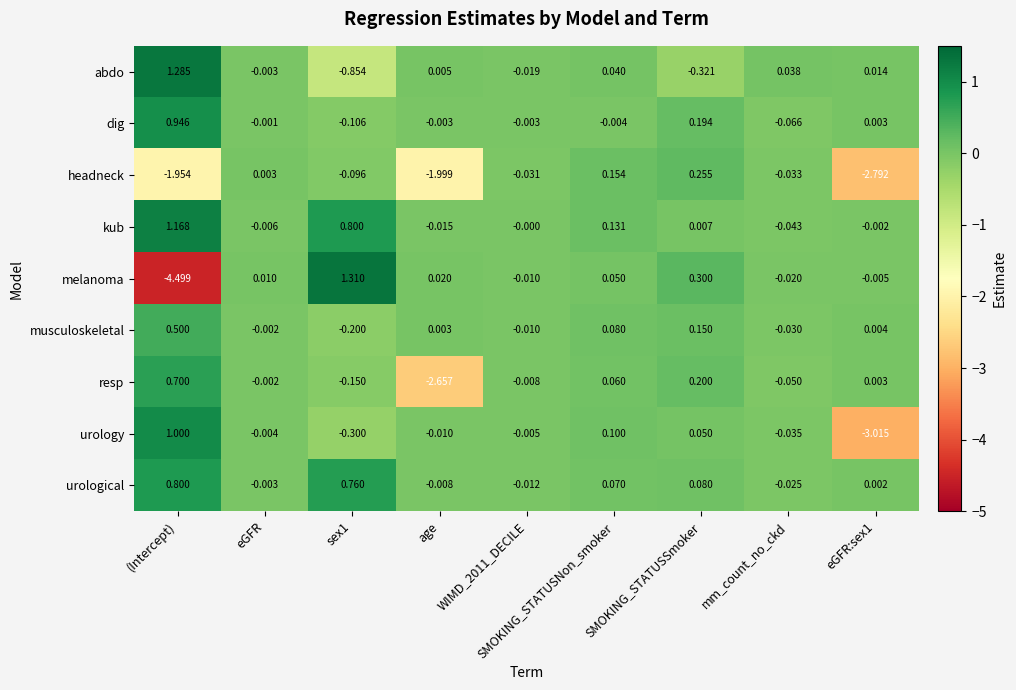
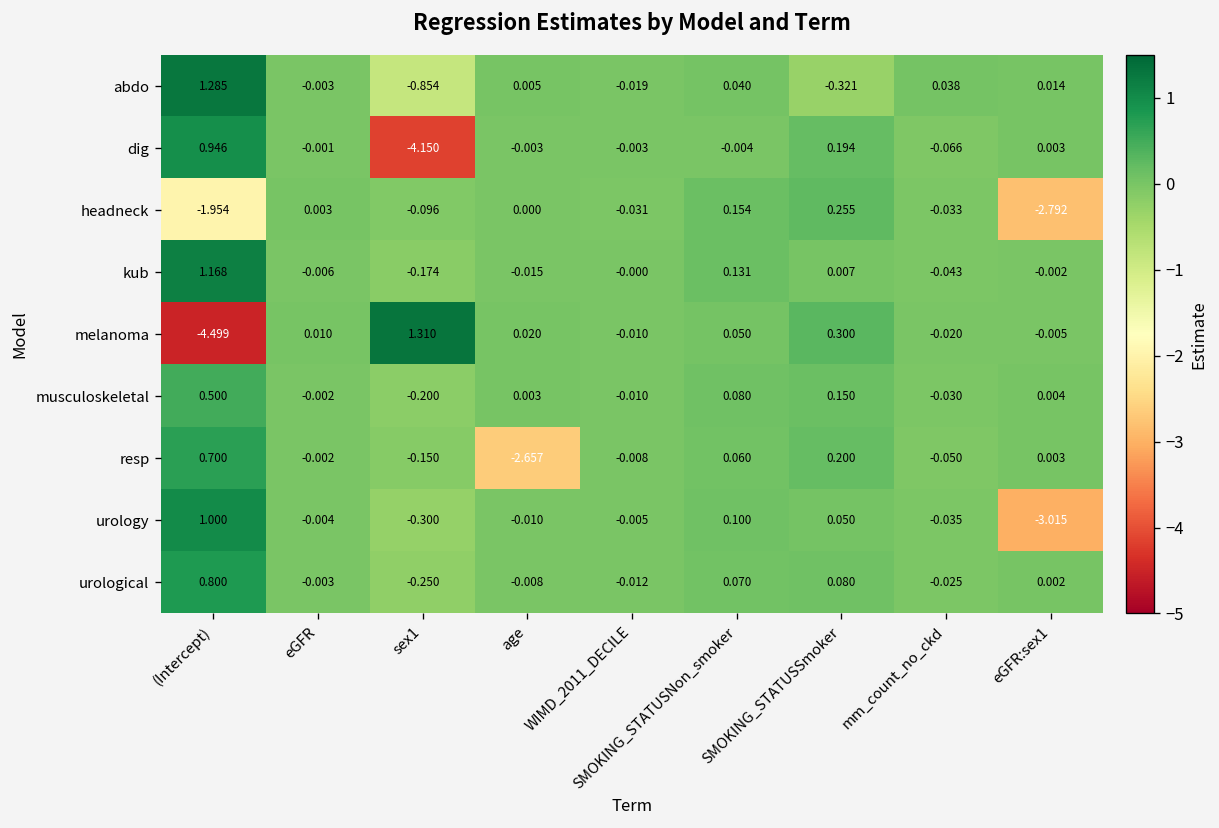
  {
    "abdo": {
      "(Intercept)": 1.285,
      "eGFR": -0.003,
      "sex1": -0.854,
      "age": 0.005,
      "WIMD_2011_DECILE": -0.019,
      "SMOKING_STATUSNon_smoker": 0.040,
      "SMOKING_STATUSSmoker": -0.321,
      "mm_count_no_ckd": 0.038,
      "eGFR:sex1": 0.014
    },
    "dig": {
      "(Intercept)": 0.946,
      "eGFR": -0.001,
-     "sex1": -0.106,
+     "sex1": -4.150,
      "age": -0.003,
      "WIMD_2011_DECILE": -0.003,
      "SMOKING_STATUSNon_smoker": -0.004,
      "SMOKING_STATUSSmoker": 0.194,
      "mm_count_no_ckd": -0.066,
      "eGFR:sex1": 0.003
    },
    "headneck": {
      "(Intercept)": -1.954,
      "eGFR": 0.003,
      "sex1": -0.096,
-     "age": -1.999,
+     "age": 0.000,
      "WIMD_2011_DECILE": -0.031,
      "SMOKING_STATUSNon_smoker": 0.154,
      "SMOKING_STATUSSmoker": 0.255,
      "mm_count_no_ckd": -0.033,
      "eGFR:sex1": -2.792
    },
    "kub": {
      "(Intercept)": 1.168,
      "eGFR": -0.006,
-     "sex1": 0.800,
+     "sex1": -0.174,
      "age": -0.015,
      "WIMD_2011_DECILE": -0.000,
      "SMOKING_STATUSNon_smoker": 0.131,
      "SMOKING_STATUSSmoker": 0.007,
      "mm_count_no_ckd": -0.043,
      "eGFR:sex1": -0.002
    },
    "melanoma": {
      "(Intercept)": -4.499,
      "eGFR": 0.010,
      "sex1": 1.310,
      "age": 0.020,
      "WIMD_2011_DECILE": -0.010,
      "SMOKING_STATUSNon_smoker": 0.050,
      "SMOKING_STATUSSmoker": 0.300,
      "mm_count_no_ckd": -0.020,
      "eGFR:sex1": -0.005
    },
    "musculoskeletal": {
      "(Intercept)": 0.500,
      "eGFR": -0.002,
      "sex1": -0.200,
      "age": 0.003,
      "WIMD_2011_DECILE": -0.010,
      "SMOKING_STATUSNon_smoker": 0.080,
      "SMOKING_STATUSSmoker": 0.150,
      "mm_count_no_ckd": -0.030,
      "eGFR:sex1": 0.004
    },
    "resp": {
      "(Intercept)": 0.700,
      "eGFR": -0.002,
      "sex1": -0.150,
      "age": -2.657,
      "WIMD_2011_DECILE": -0.008,
      "SMOKING_STATUSNon_smoker": 0.060,
      "SMOKING_STATUSSmoker": 0.200,
      "mm_count_no_ckd": -0.050,
      "eGFR:sex1": 0.003
    },
    "urology": {
      "(Intercept)": 1.000,
      "eGFR": -0.004,
      "sex1": -0.300,
      "age": -0.010,
      "WIMD_2011_DECILE": -0.005,
      "SMOKING_STATUSNon_smoker": 0.100,
      "SMOKING_STATUSSmoker": 0.050,
      "mm_count_no_ckd": -0.035,
      "eGFR:sex1": -3.015
    },
    "urological": {
      "(Intercept)": 0.800,
      "eGFR": -0.003,
-     "sex1": 0.760,
+     "sex1": -0.250,
      "age": -0.008,
      "WIMD_2011_DECILE": -0.012,
      "SMOKING_STATUSNon_smoker": 0.070,
      "SMOKING_STATUSSmoker": 0.080,
      "mm_count_no_ckd": -0.025,
      "eGFR:sex1": 0.002
    }
  }
